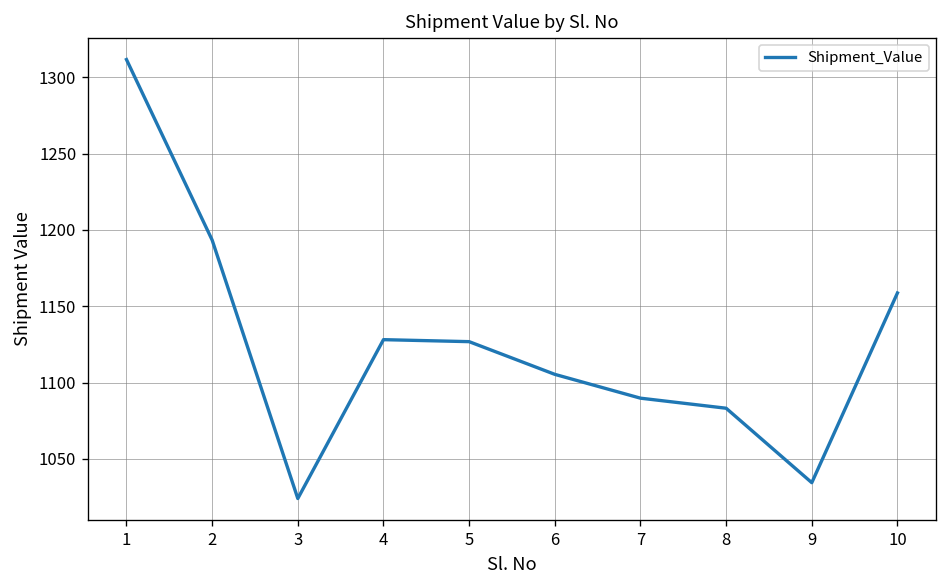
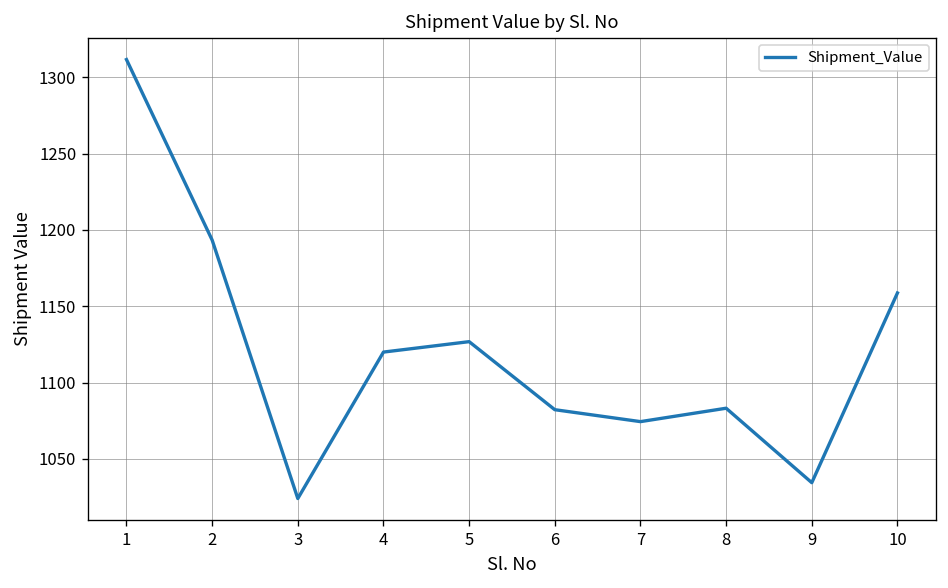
  {
    "1": 1312,
    "2": 1193,
    "3": 1024,
-   "4": 1128,
+   "4": 1120,
    "5": 1127,
-   "6": 1105,
-   "7": 1090,
+   "6": 1082,
+   "7": 1074,
    "8": 1083,
    "9": 1034,
    "10": 1159
  }
